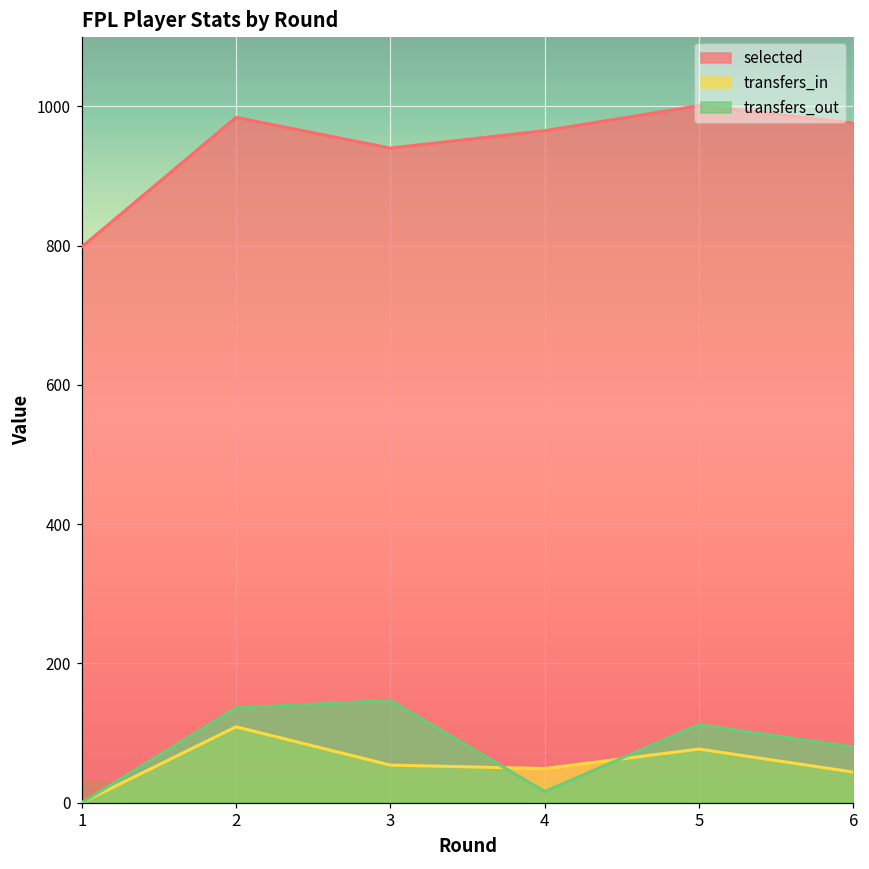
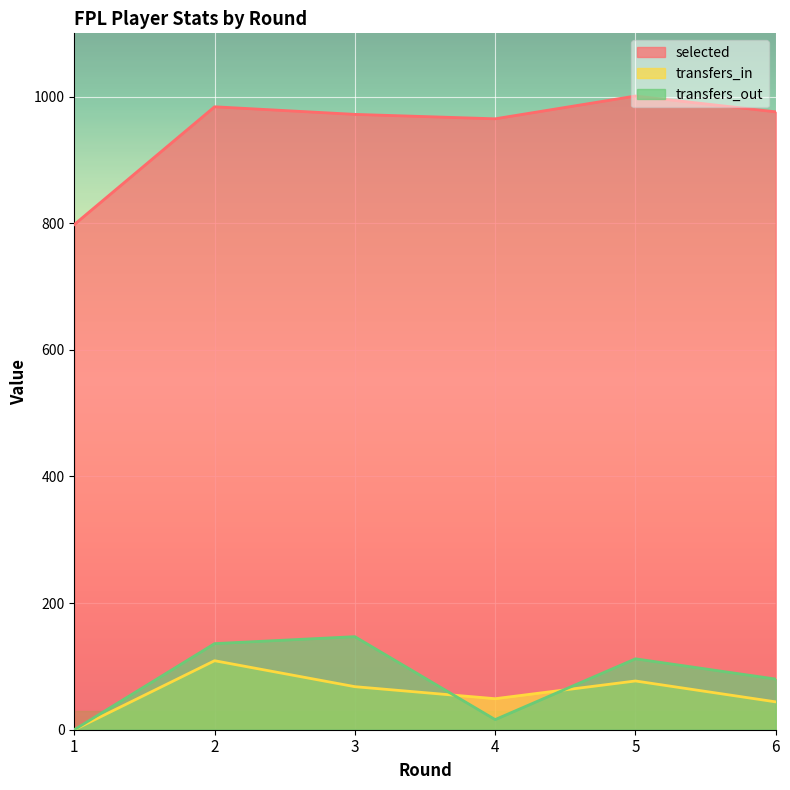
  {
    "selected": {
      "1": 800,
      "2": 980,
-     "3": 940,
+     "3": 970,
      "4": 970,
      "6": 980
    },
    "transfers_in": {
      "2": 110,
-     "3": 50,
+     "3": 70,
      "4": 50,
      "5": 80,
      "6": 40
    },
    "transfers_out": {
      "2": 140,
      "3": 150,
      "4": 20,
      "5": 110,
      "6": 80
    }
  }
